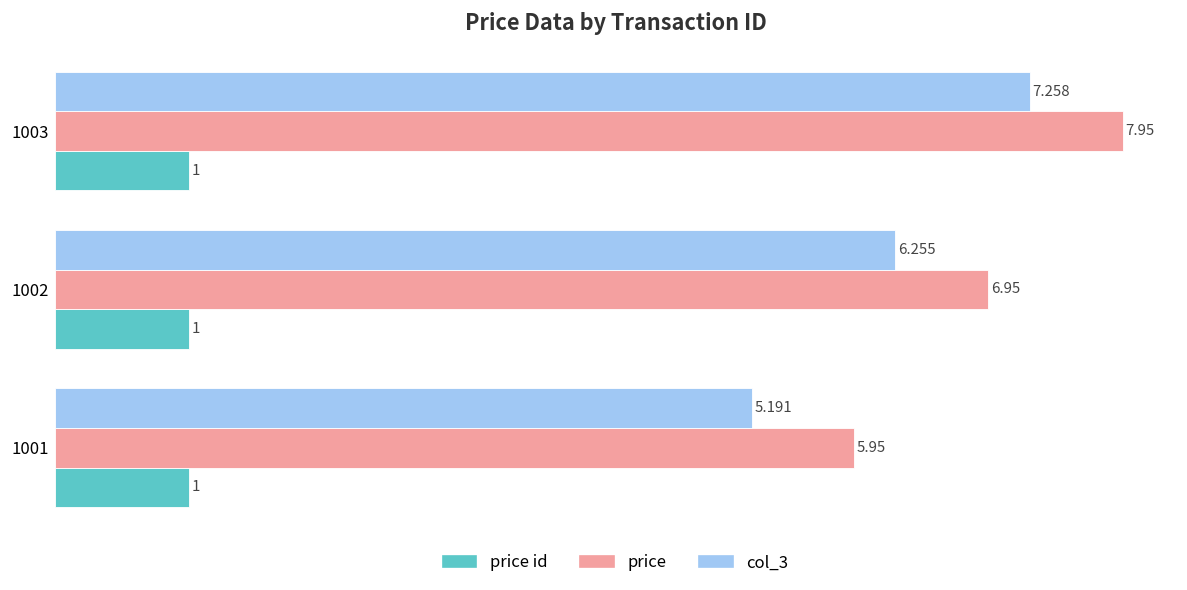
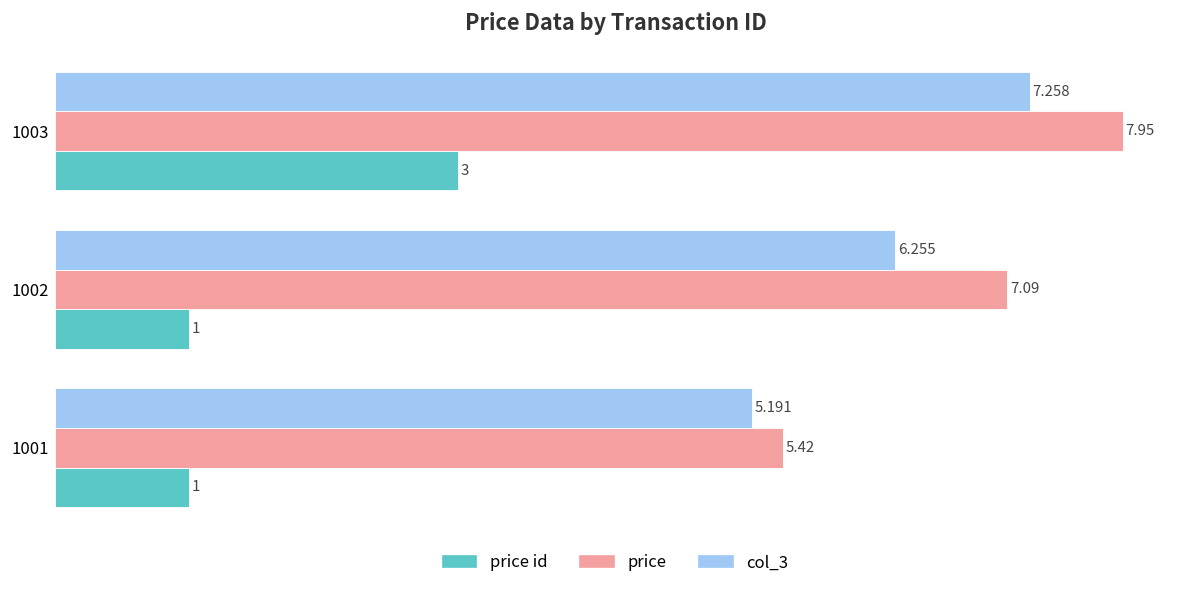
  {
    "price id": {
-     "1003": 1,
+     "1003": 3,
      "1002": 1,
      "1001": 1
    },
    "price": {
      "1003": 7.95,
-     "1002": 6.95,
-     "1001": 5.95
+     "1002": 7.09,
+     "1001": 5.42
    },
    "col_3": {
      "1003": 7.258,
      "1002": 6.255,
      "1001": 5.191
    }
  }
